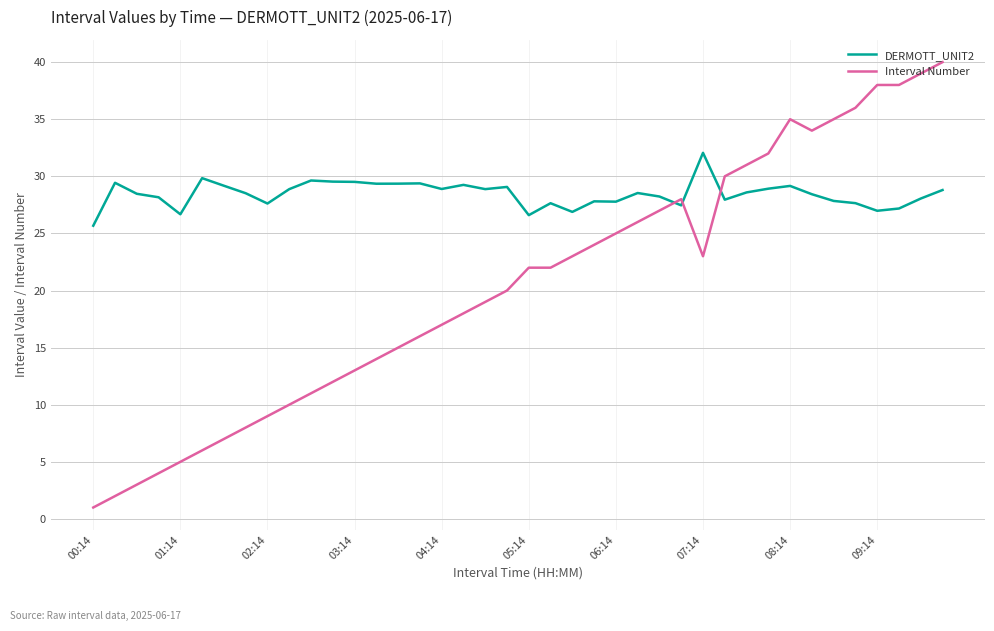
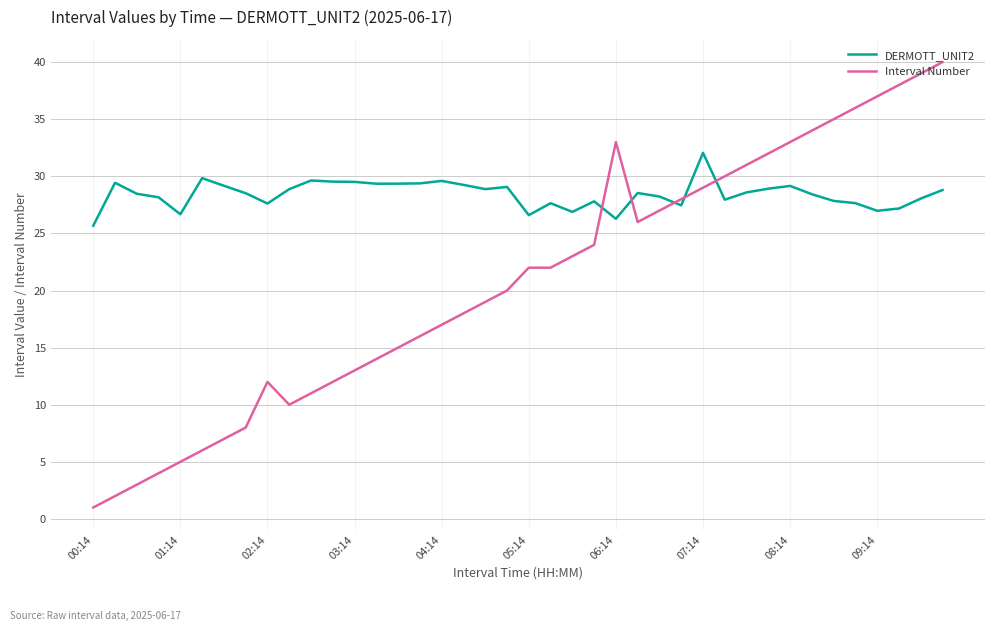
  {
    "DERMOTT_UNIT2": {
      "00:14": 25.7,
      "01:14": 26.7,
      "02:14": 27.6,
      "03:14": 29.5,
-     "04:14": 28.9,
+     "04:14": 29.6,
      "05:14": 26.6,
-     "06:14": 27.8,
+     "06:14": 26.3,
      "07:14": 32.1,
      "08:14": 29.2,
      "09:14": 27.0
    },
    "Interval Number": {
      "00:14": 1,
      "01:14": 5,
-     "02:14": 9,
+     "02:14": 12,
      "03:14": 13,
      "04:14": 17,
      "05:14": 22,
-     "06:14": 25,
-     "07:14": 23,
-     "08:14": 35,
-     "09:14": 38
+     "06:14": 33,
+     "07:14": 29,
+     "08:14": 33,
+     "09:14": 37
    }
  }
